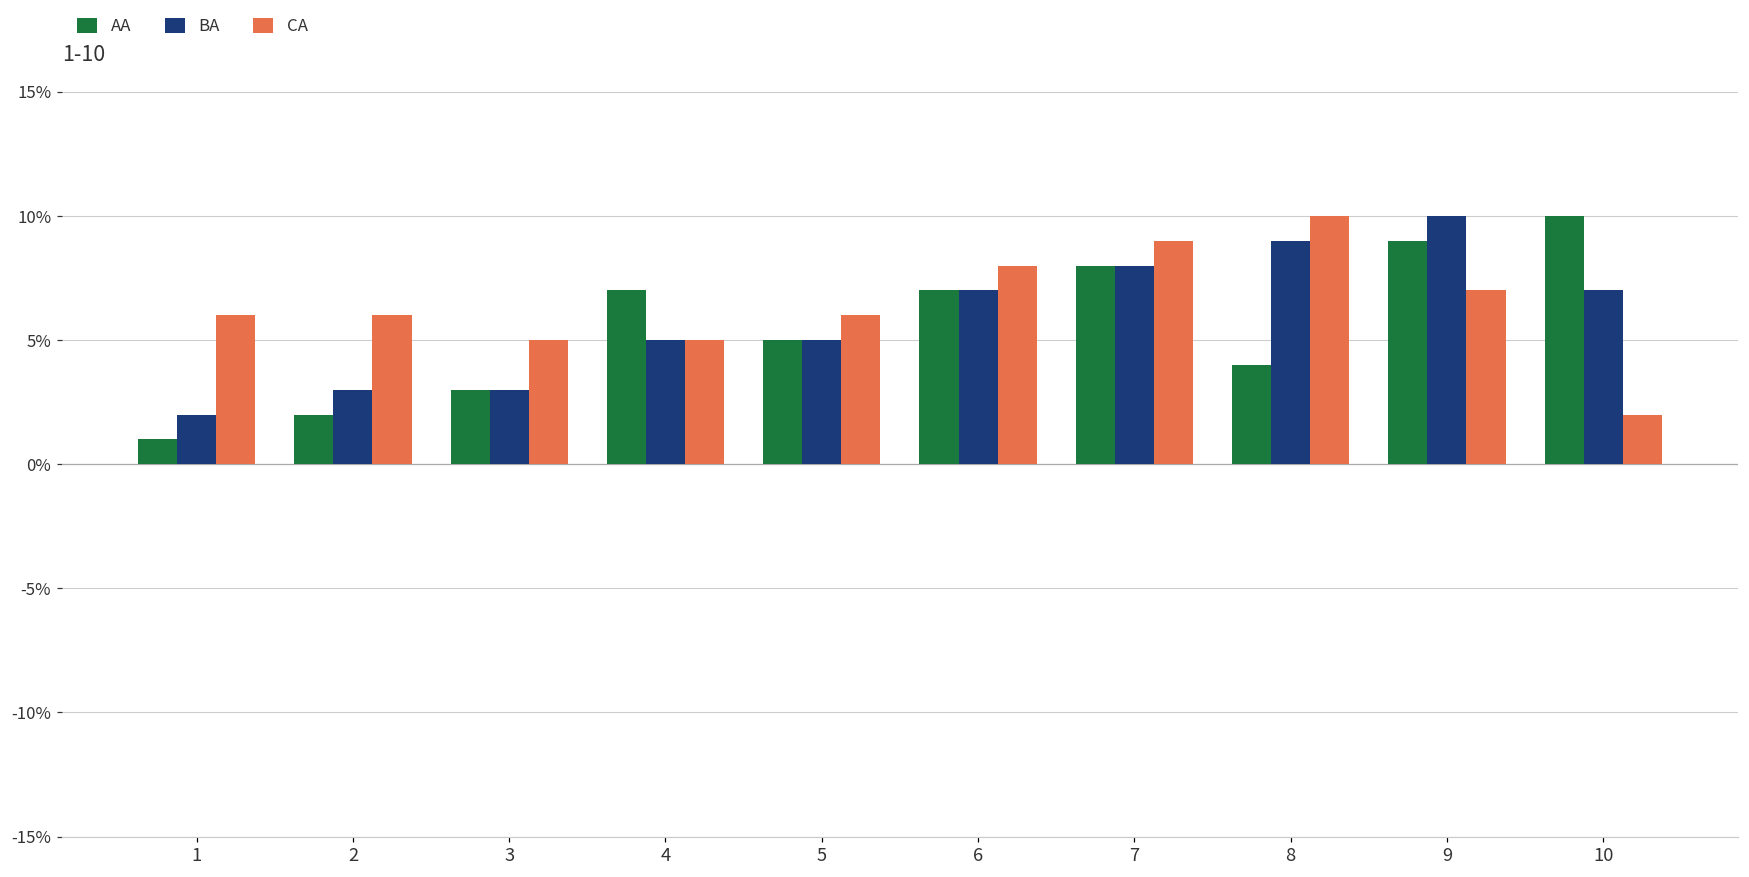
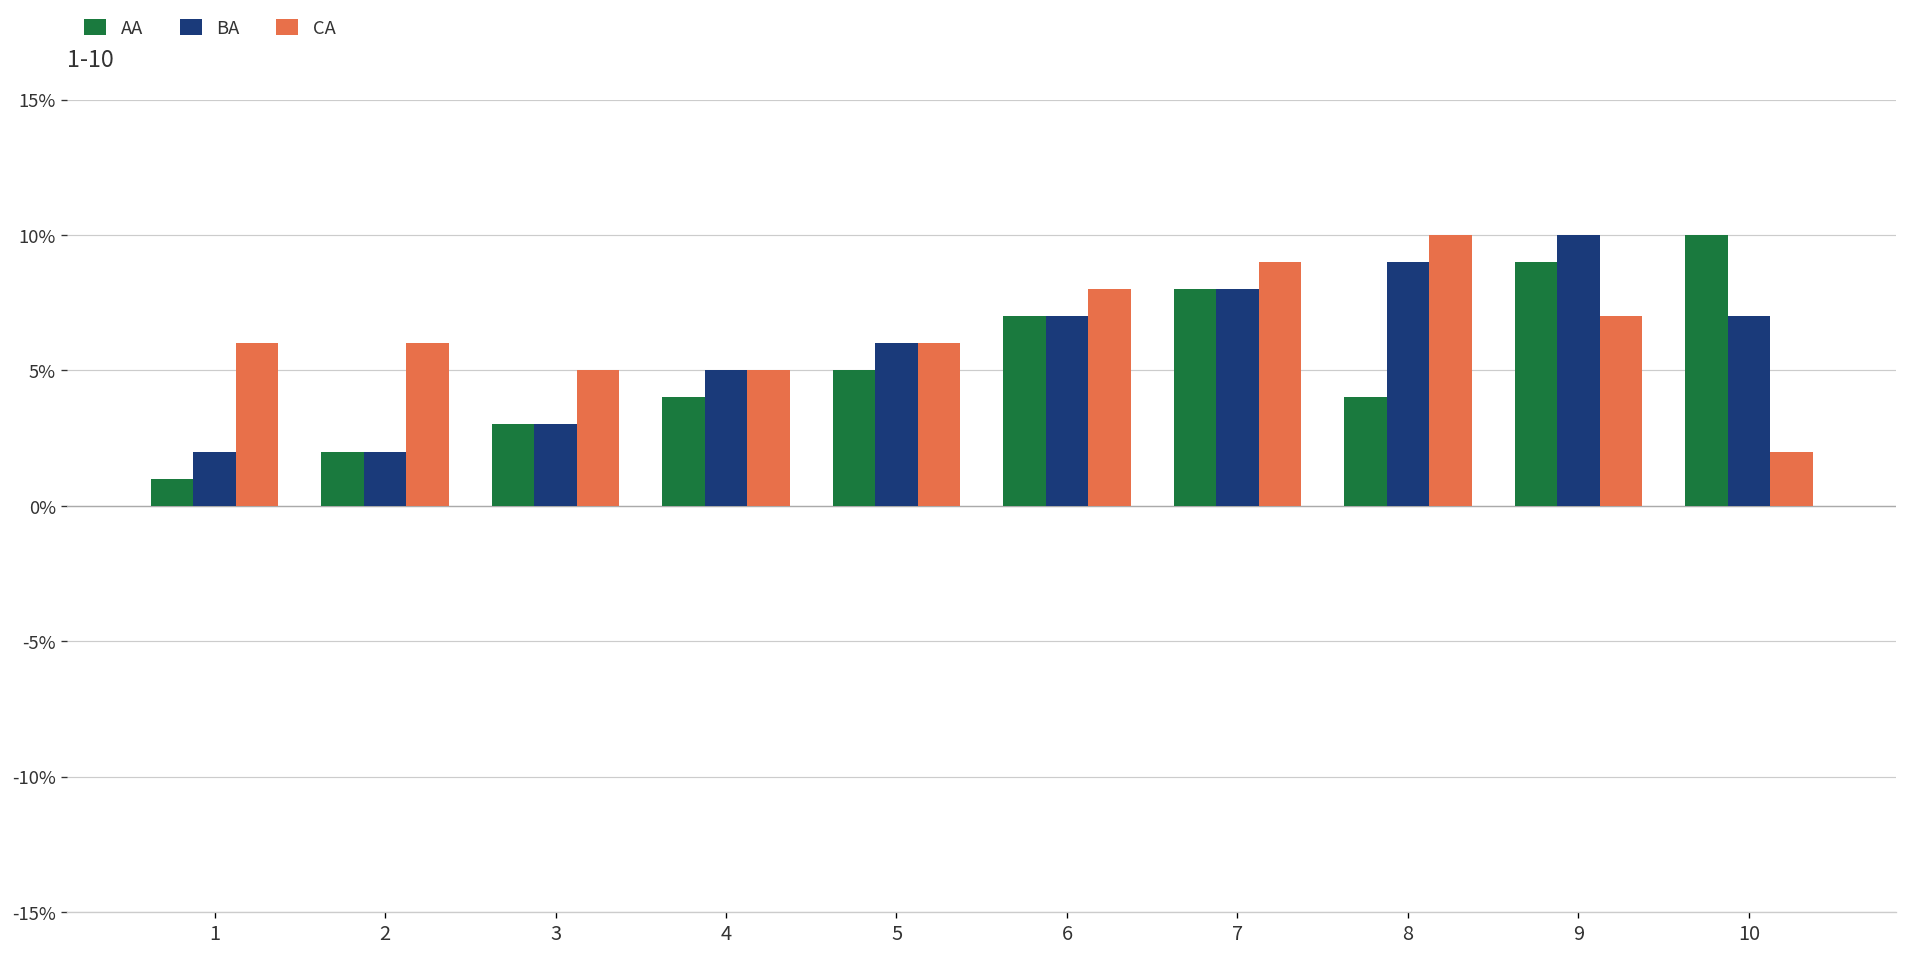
  {
    "AA": {
      "1": "1%",
      "2": "2%",
      "3": "3%",
-     "4": "7%",
+     "4": "4%",
      "5": "5%",
      "6": "7%",
      "7": "8%",
      "8": "4%",
      "9": "9%",
      "10": "10%"
    },
    "BA": {
      "1": "2%",
-     "2": "3%",
+     "2": "2%",
      "3": "3%",
      "4": "5%",
-     "5": "5%",
+     "5": "6%",
      "6": "7%",
      "7": "8%",
      "8": "9%",
      "9": "10%",
      "10": "7%"
    },
    "CA": {
      "1": "6%",
      "2": "6%",
      "3": "5%",
      "4": "5%",
      "5": "6%",
      "6": "8%",
      "7": "9%",
      "8": "10%",
      "9": "7%",
      "10": "2%"
    }
  }
